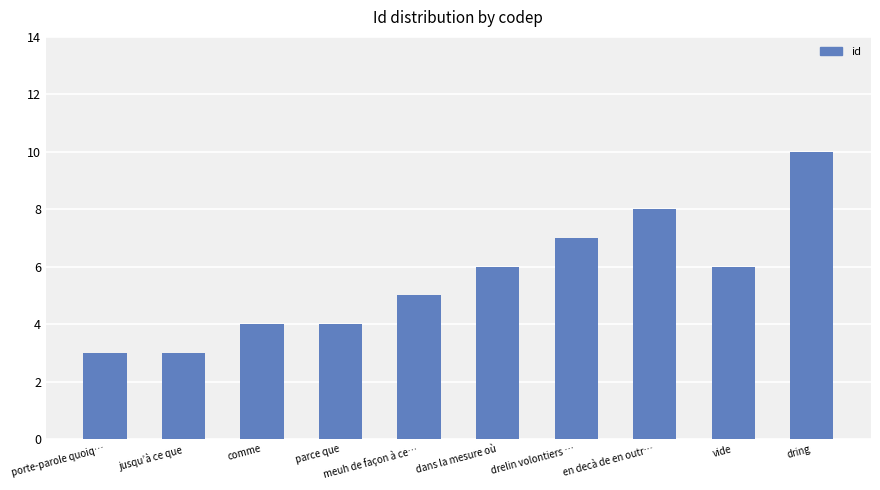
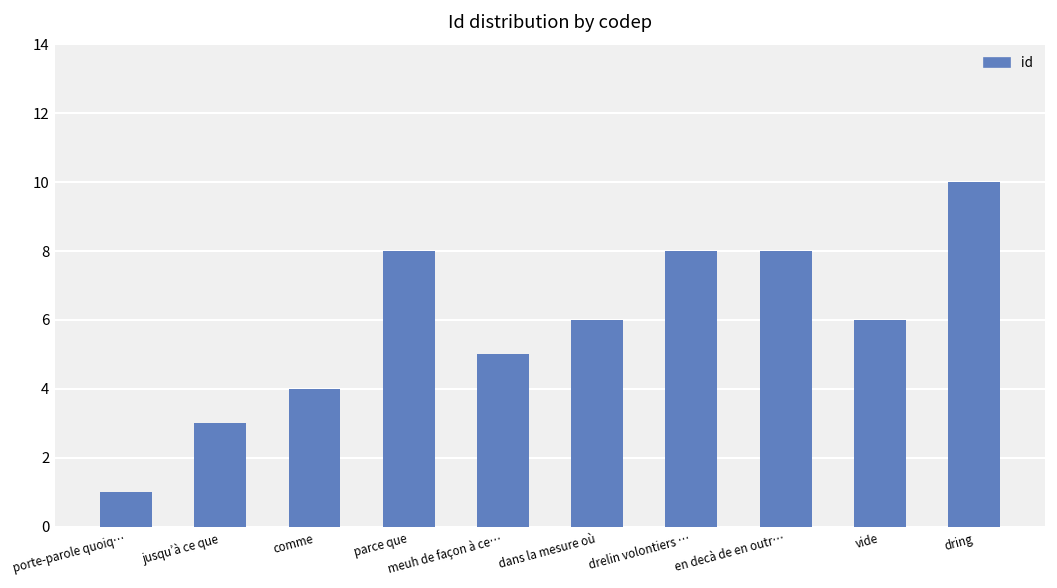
  {
-   "porte-parole quoiq…": 3,
+   "porte-parole quoiq…": 1,
    "jusqu’à ce que": 3,
    "comme": 4,
-   "parce que": 4,
+   "parce que": 8,
    "meuh de façon à ce…": 5,
    "dans la mesure où": 6,
-   "drelin volontiers …": 7,
+   "drelin volontiers …": 8,
    "en decà de en outr…": 8,
    "vide": 6,
    "dring": 10
  }
